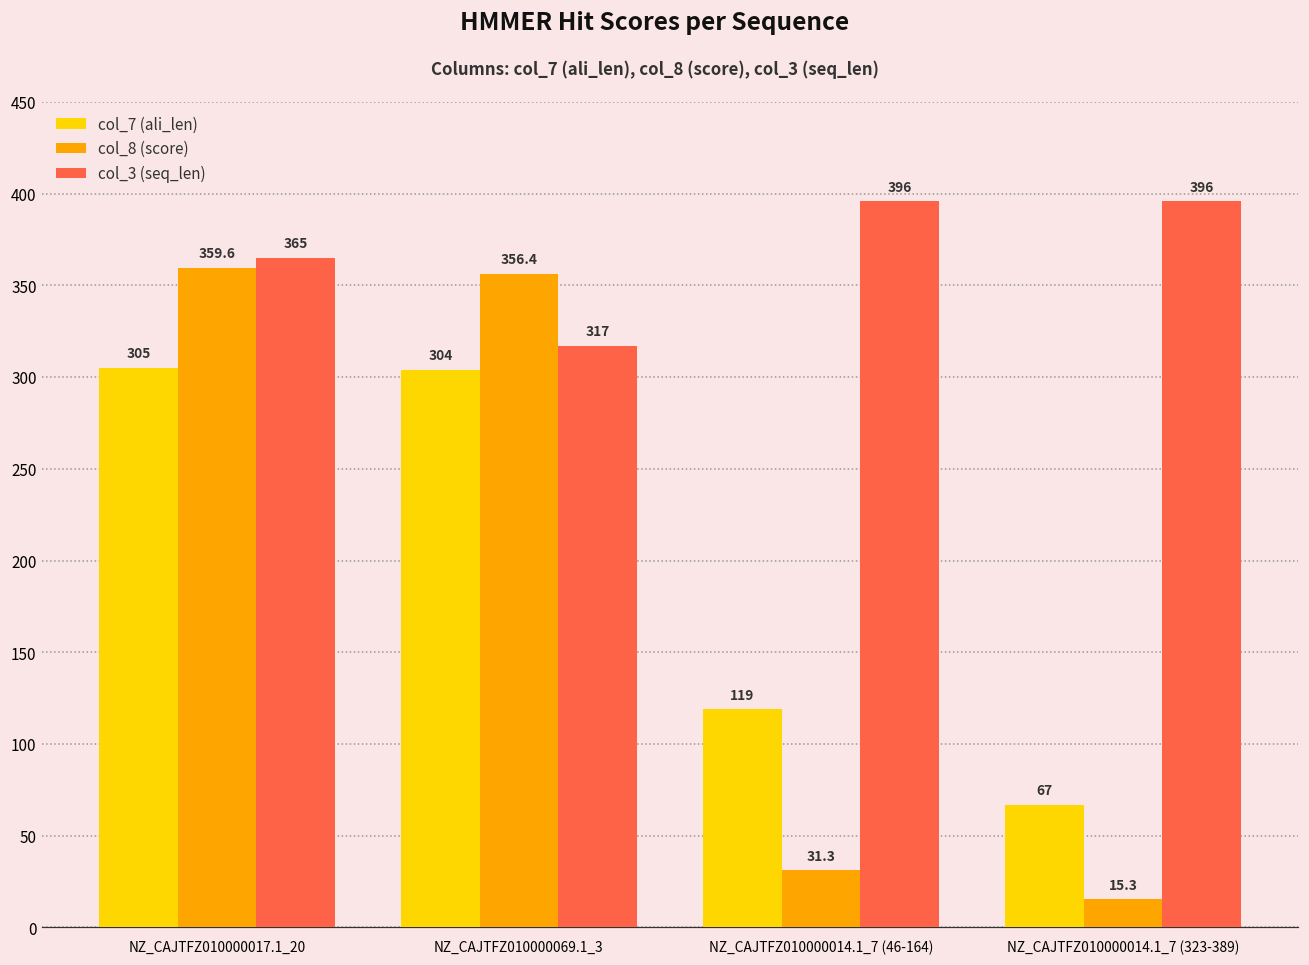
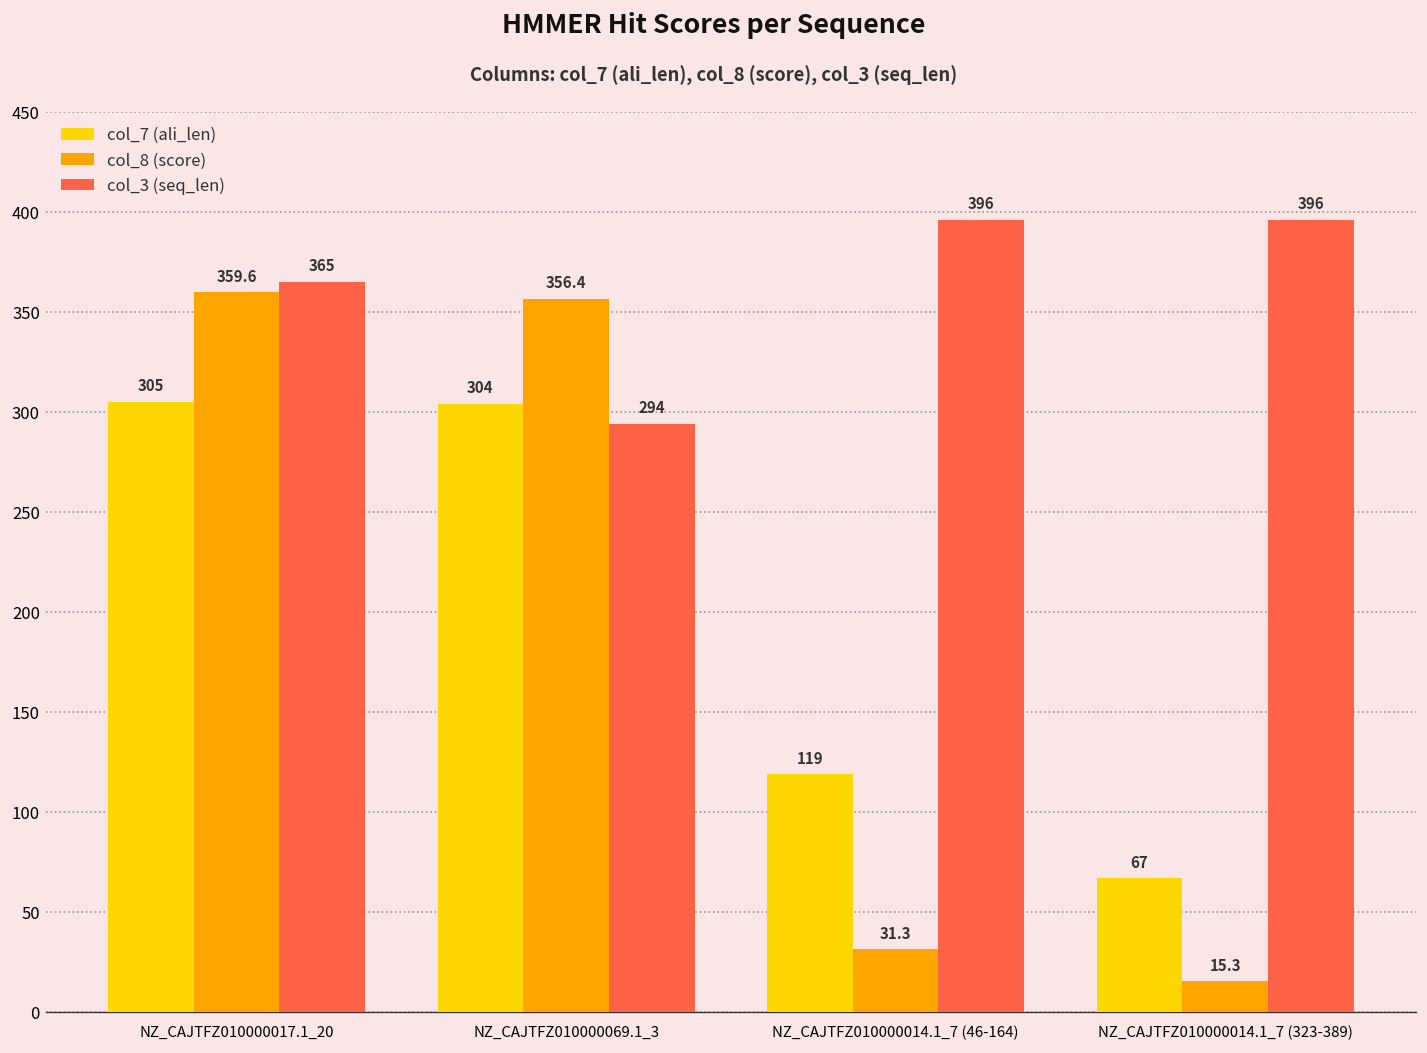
  {
    "col_3 (seq_len)": {
      "NZ_CAJTFZ010000017.1_20": 365,
-     "NZ_CAJTFZ010000069.1_3": 317,
+     "NZ_CAJTFZ010000069.1_3": 294,
      "NZ_CAJTFZ010000014.1_7 (46-164)": 396,
      "NZ_CAJTFZ010000014.1_7 (323-389)": 396
    }
  }
